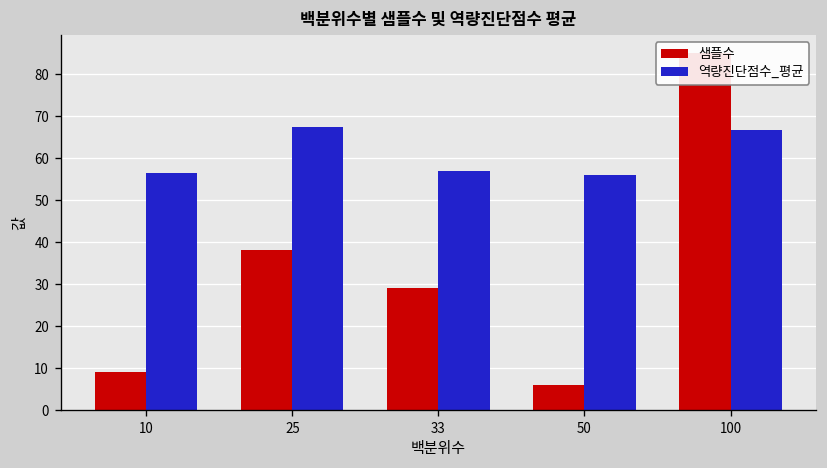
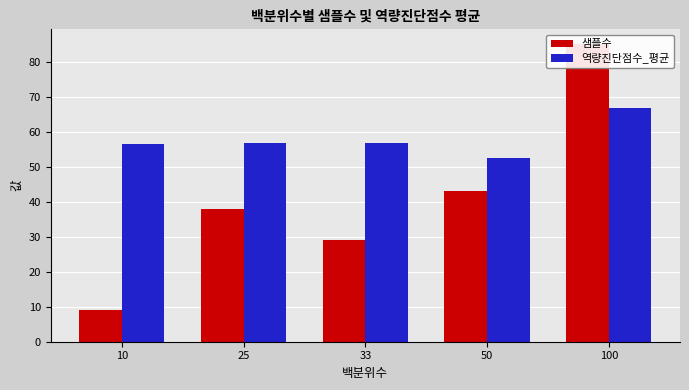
  {
    "샘플수": {
      "10": 9,
      "25": 38,
      "33": 29,
-     "50": 6
+     "50": 43
    },
    "역량진단점수_평균": {
      "10": 56,
-     "25": 67,
+     "25": 57,
      "33": 57,
-     "50": 56,
+     "50": 53,
      "100": 67
    }
  }
